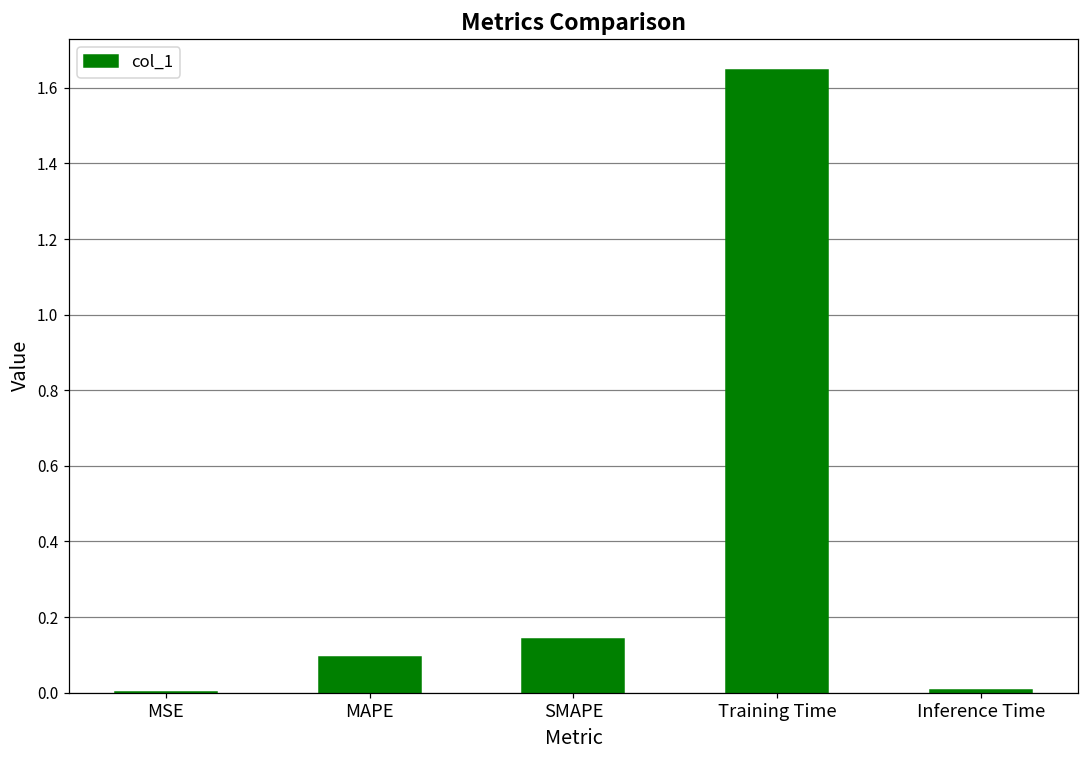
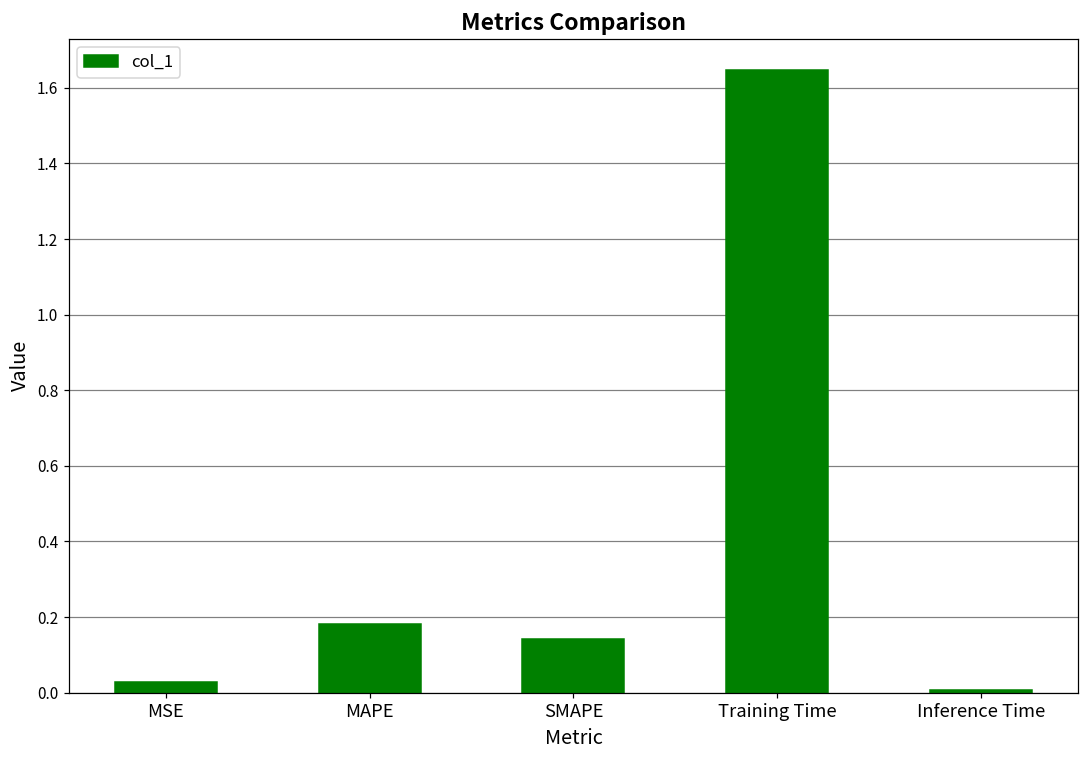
  {
-   "MSE": 0.00,
-   "MAPE": 0.09,
+   "MSE": 0.03,
+   "MAPE": 0.18,
    "SMAPE": 0.14,
    "Training Time": 1.65
  }
